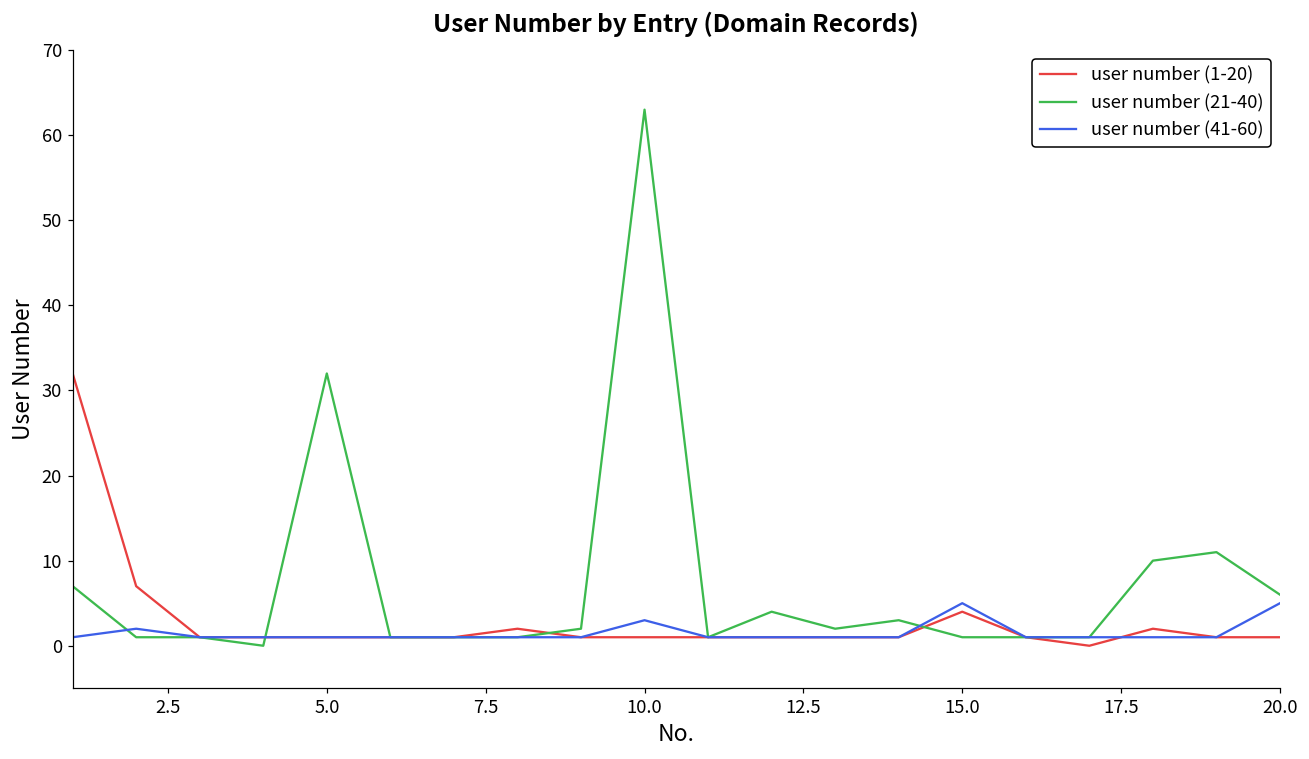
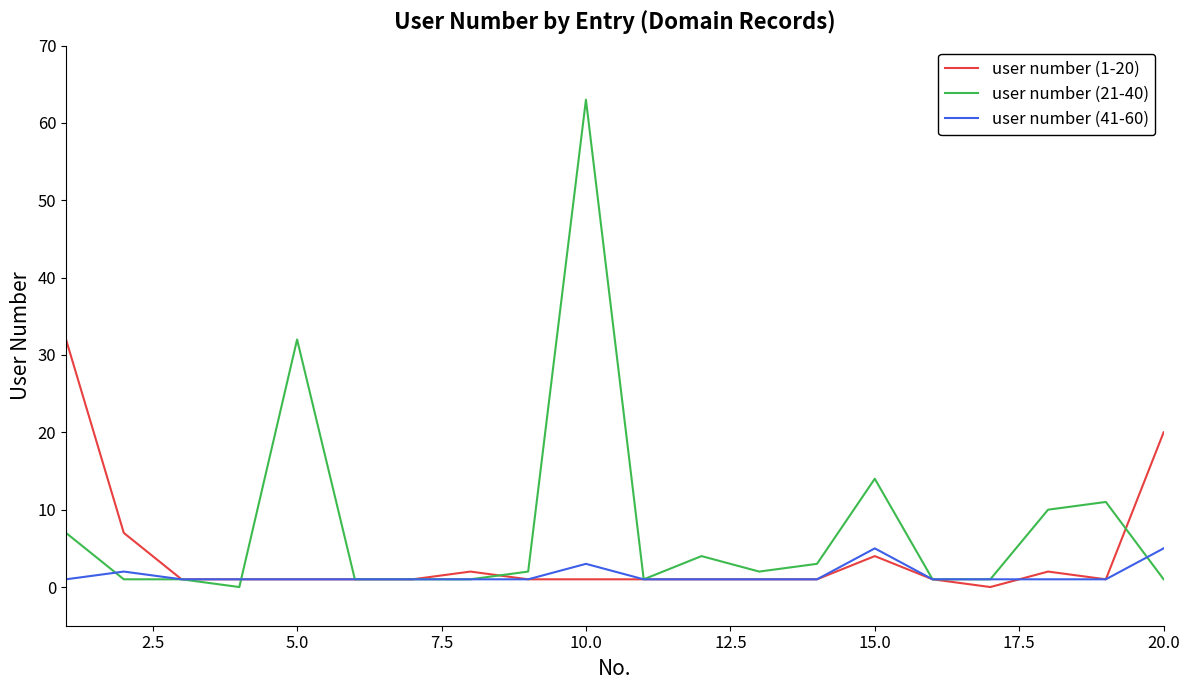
  {
    "user number (1-20)": {
      "10.0": 1,
      "15.0": 4,
-     "20.0": 1
+     "20.0": 20
    },
    "user number (21-40)": {
      "5.0": 32,
      "10.0": 63,
-     "15.0": 1,
-     "20.0": 6
+     "15.0": 14,
+     "20.0": 1
    },
    "user number (41-60)": {
      "10.0": 3,
      "15.0": 5,
      "20.0": 5
    }
  }
